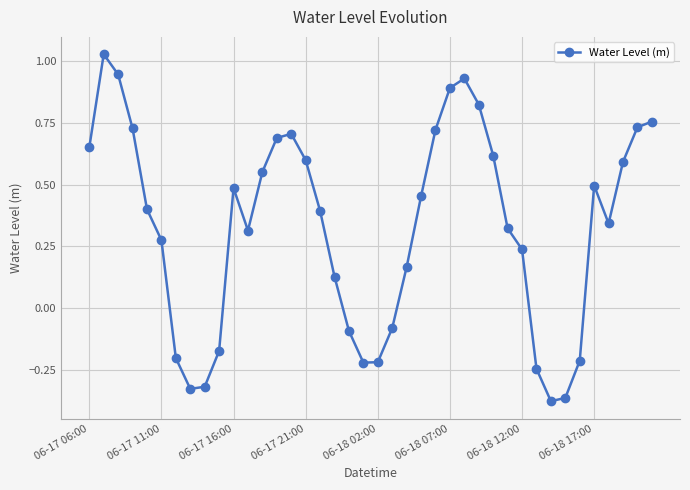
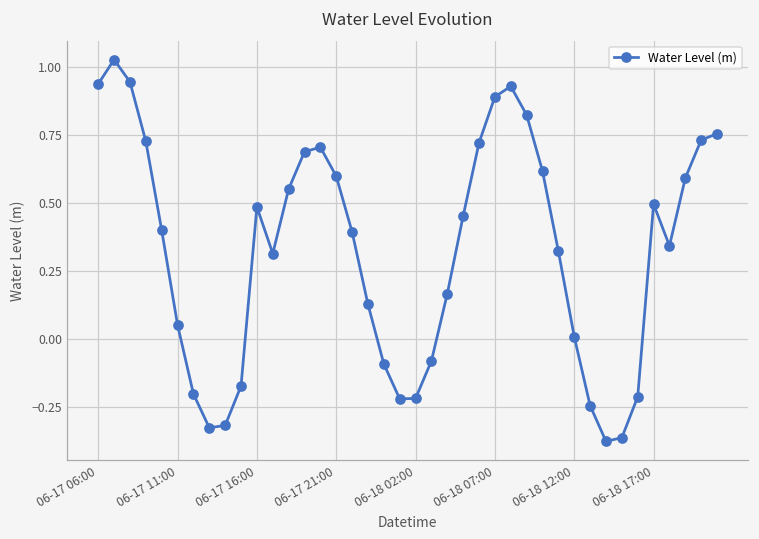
  {
-   "06-17 06:00": 0.65,
-   "06-17 11:00": 0.27,
+   "06-17 06:00": 0.94,
+   "06-17 11:00": 0.05,
    "06-17 16:00": 0.49,
    "06-17 21:00": 0.60,
    "06-18 02:00": -0.22,
    "06-18 07:00": 0.89,
-   "06-18 12:00": 0.24,
+   "06-18 12:00": 0.01,
    "06-18 17:00": 0.50
  }
